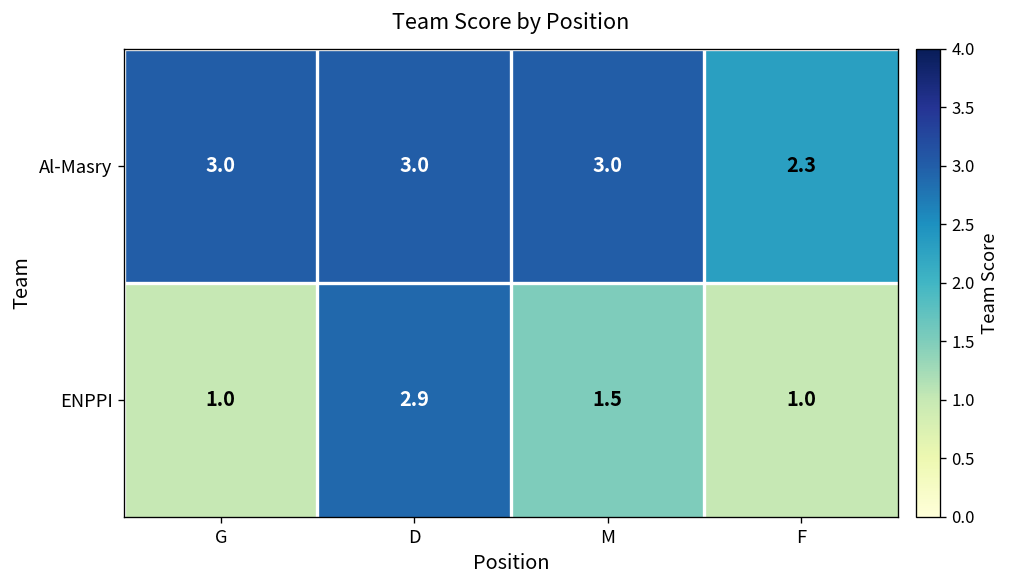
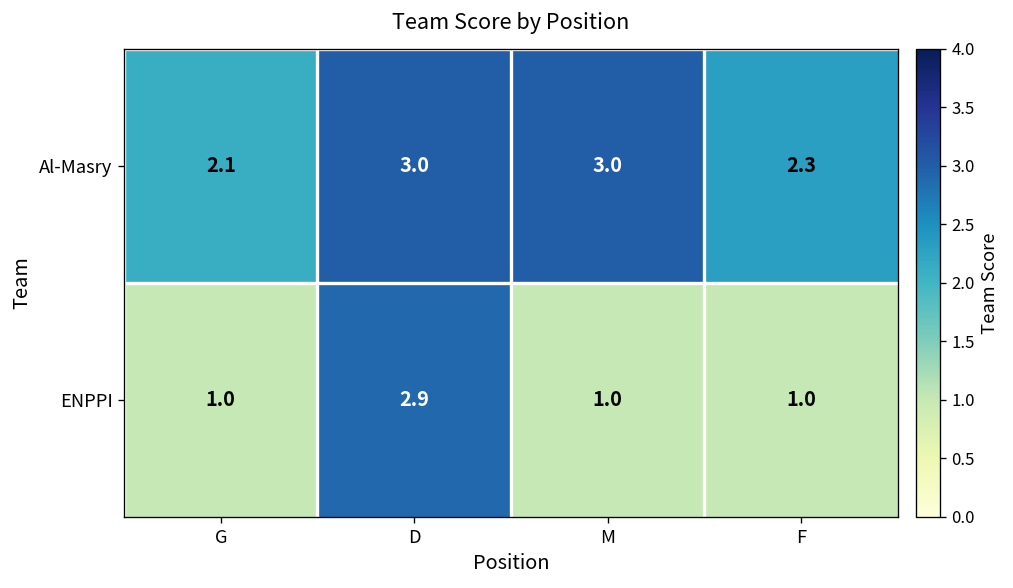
  {
    "Al-Masry": {
-     "G": 3.0,
+     "G": 2.1,
      "D": 3.0,
      "M": 3.0,
      "F": 2.3
    },
    "ENPPI": {
      "G": 1.0,
      "D": 2.9,
-     "M": 1.5,
+     "M": 1.0,
      "F": 1.0
    }
  }
